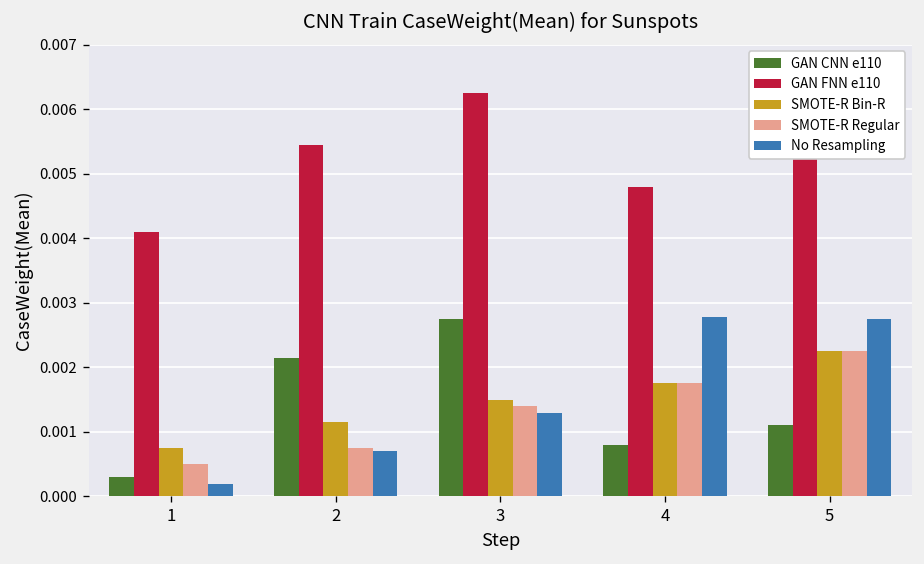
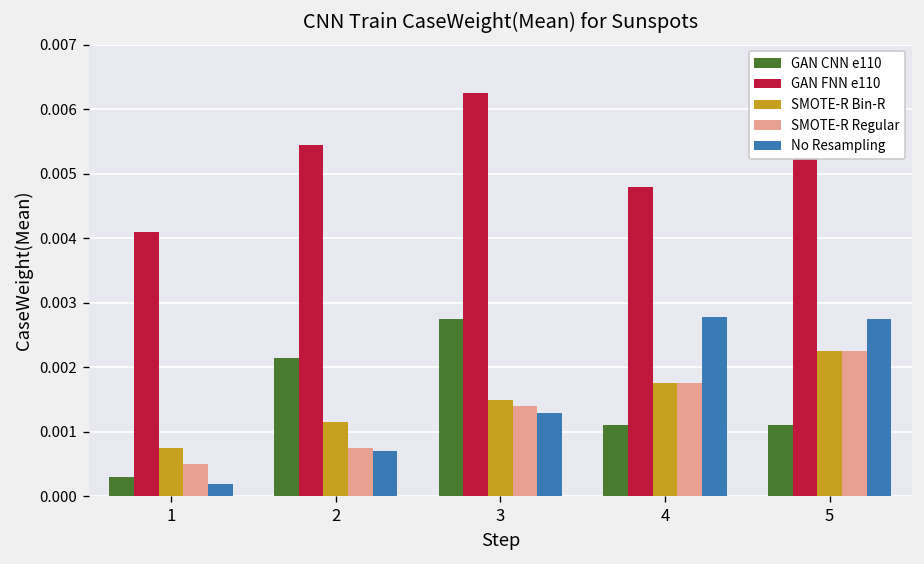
  {
    "GAN CNN e110": {
      "1": 0.0003,
      "2": 0.0022,
      "3": 0.0028,
-     "4": 0.0008,
+     "4": 0.0011,
      "5": 0.0011
    },
    "GAN FNN e110": {
      "1": 0.0041,
      "2": 0.0055,
      "3": 0.0063,
      "4": 0.0048
    },
    "SMOTE-R Bin-R": {
      "1": 0.0008,
      "2": 0.0012,
      "3": 0.0015,
      "4": 0.0018,
      "5": 0.0023
    },
    "SMOTE-R Regular": {
      "1": 0.0005,
      "2": 0.0008,
      "3": 0.0014,
      "4": 0.0018,
      "5": 0.0023
    },
    "No Resampling": {
      "1": 0.0002,
      "2": 0.0007,
      "3": 0.0013,
      "4": 0.0028,
      "5": 0.0028
    }
  }
